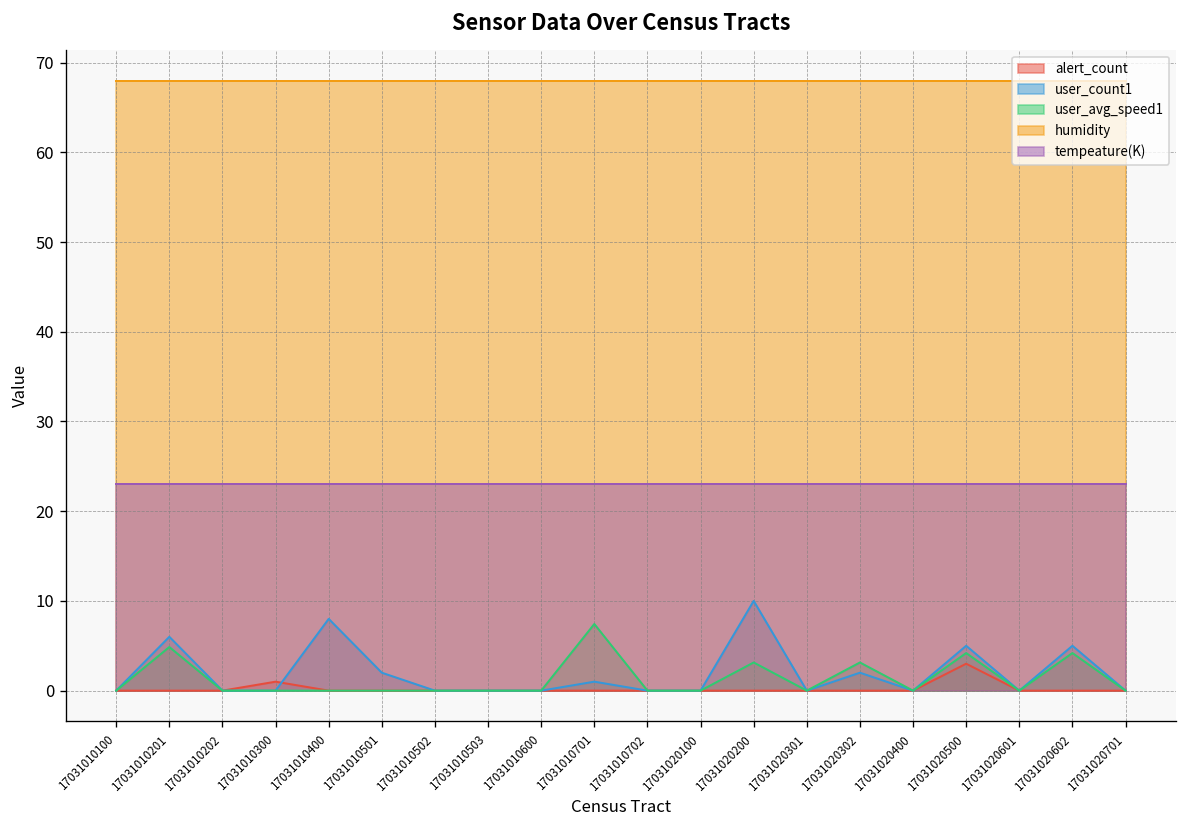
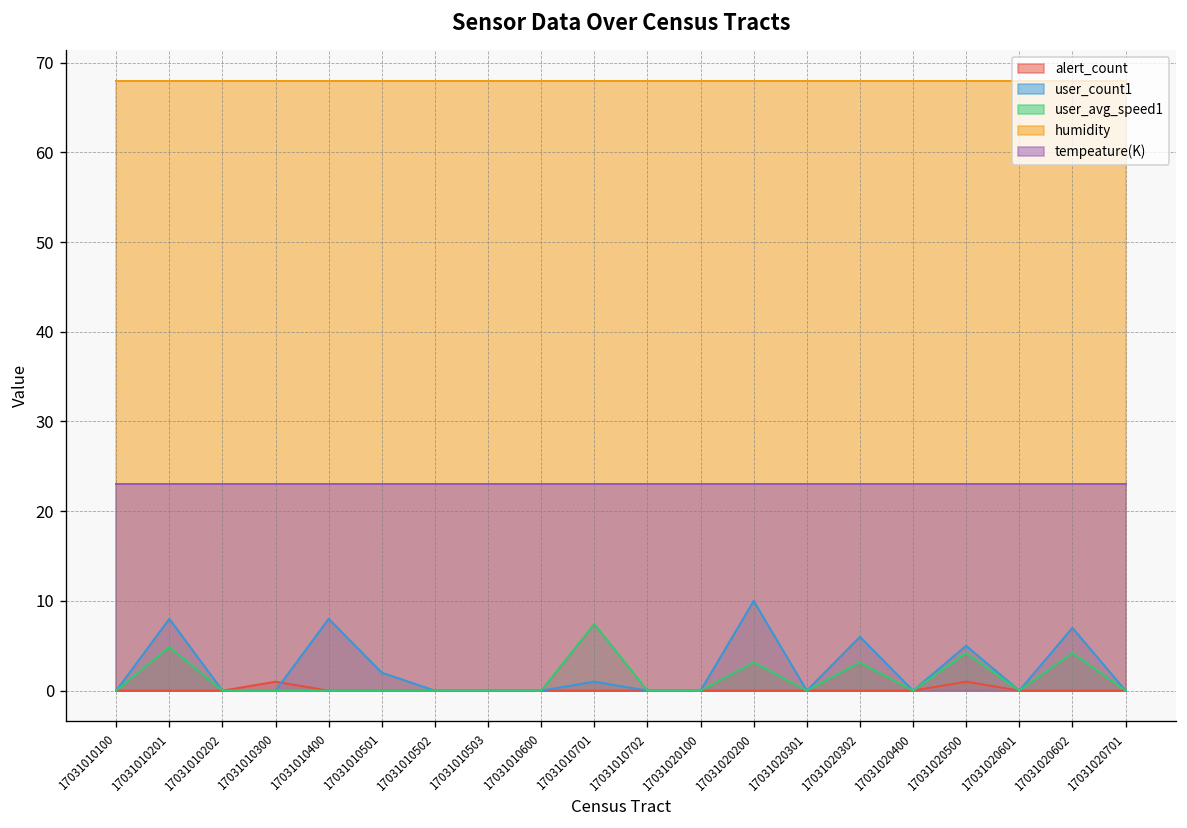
  {
    "alert_count": {
      "17031010201": 0,
      "17031010300": 1,
      "17031010701": 0,
      "17031020200": 0,
      "17031020302": 0,
-     "17031020500": 3,
+     "17031020500": 1,
      "17031020602": 0
    },
    "user_count1": {
-     "17031010201": 6,
+     "17031010201": 8,
      "17031010400": 8,
      "17031010501": 2,
      "17031010701": 1,
      "17031020200": 10,
-     "17031020302": 2,
+     "17031020302": 6,
      "17031020500": 5,
-     "17031020602": 5
+     "17031020602": 7
    },
    "user_avg_speed1": {
      "17031010201": 5,
      "17031010701": 7,
      "17031020200": 3,
      "17031020302": 3,
      "17031020500": 4,
      "17031020602": 4
    },
    "humidity": {
      "17031010100": 68,
      "17031010201": 68,
      "17031010202": 68,
      "17031010300": 68,
      "17031010400": 68,
      "17031010501": 68,
      "17031010502": 68,
      "17031010503": 68,
      "17031010600": 68,
      "17031010701": 68,
      "17031010702": 68,
      "17031020100": 68,
      "17031020200": 68,
      "17031020301": 68,
      "17031020302": 68,
      "17031020400": 68,
      "17031020500": 68
    },
    "tempeature(K)": {
      "17031010100": 23,
      "17031010201": 23,
      "17031010202": 23,
      "17031010300": 23,
      "17031010400": 23,
      "17031010501": 23,
      "17031010502": 23,
      "17031010503": 23,
      "17031010600": 23,
      "17031010701": 23,
      "17031010702": 23,
      "17031020100": 23,
      "17031020200": 23,
      "17031020301": 23,
      "17031020302": 23,
      "17031020400": 23,
      "17031020500": 23,
      "17031020601": 23,
      "17031020602": 23,
      "17031020701": 23
    }
  }
